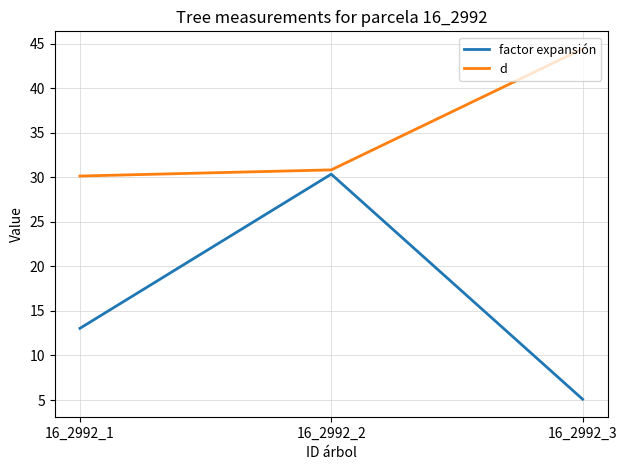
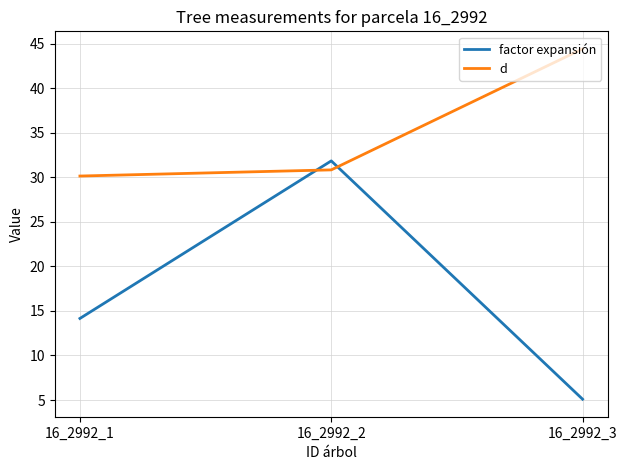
  {
    "factor expansión": {
-     "16_2992_1": 13,
-     "16_2992_2": 30,
+     "16_2992_1": 14,
+     "16_2992_2": 32,
      "16_2992_3": 5
    },
    "d": {
      "16_2992_1": 30,
      "16_2992_2": 31
    }
  }
